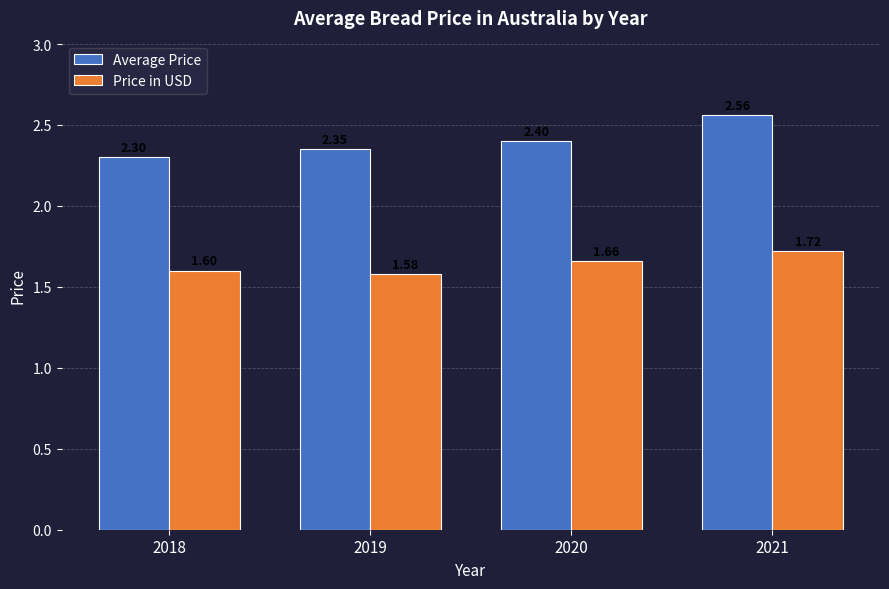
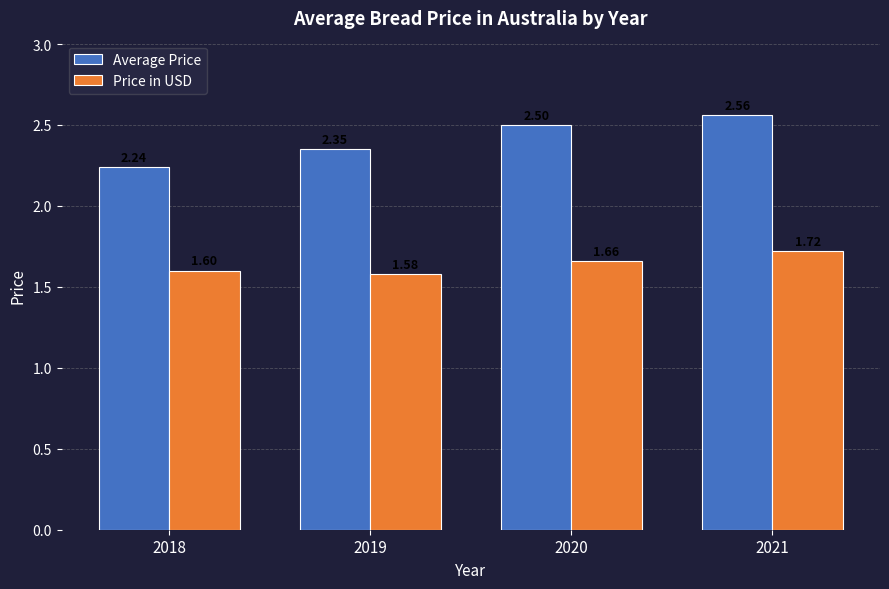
  {
    "Average Price": {
-     "2018": 2.30,
+     "2018": 2.24,
      "2019": 2.35,
-     "2020": 2.40,
+     "2020": 2.50,
      "2021": 2.56
    },
    "Price in USD": {
      "2018": 1.60,
      "2019": 1.58,
      "2020": 1.66,
      "2021": 1.72
    }
  }
